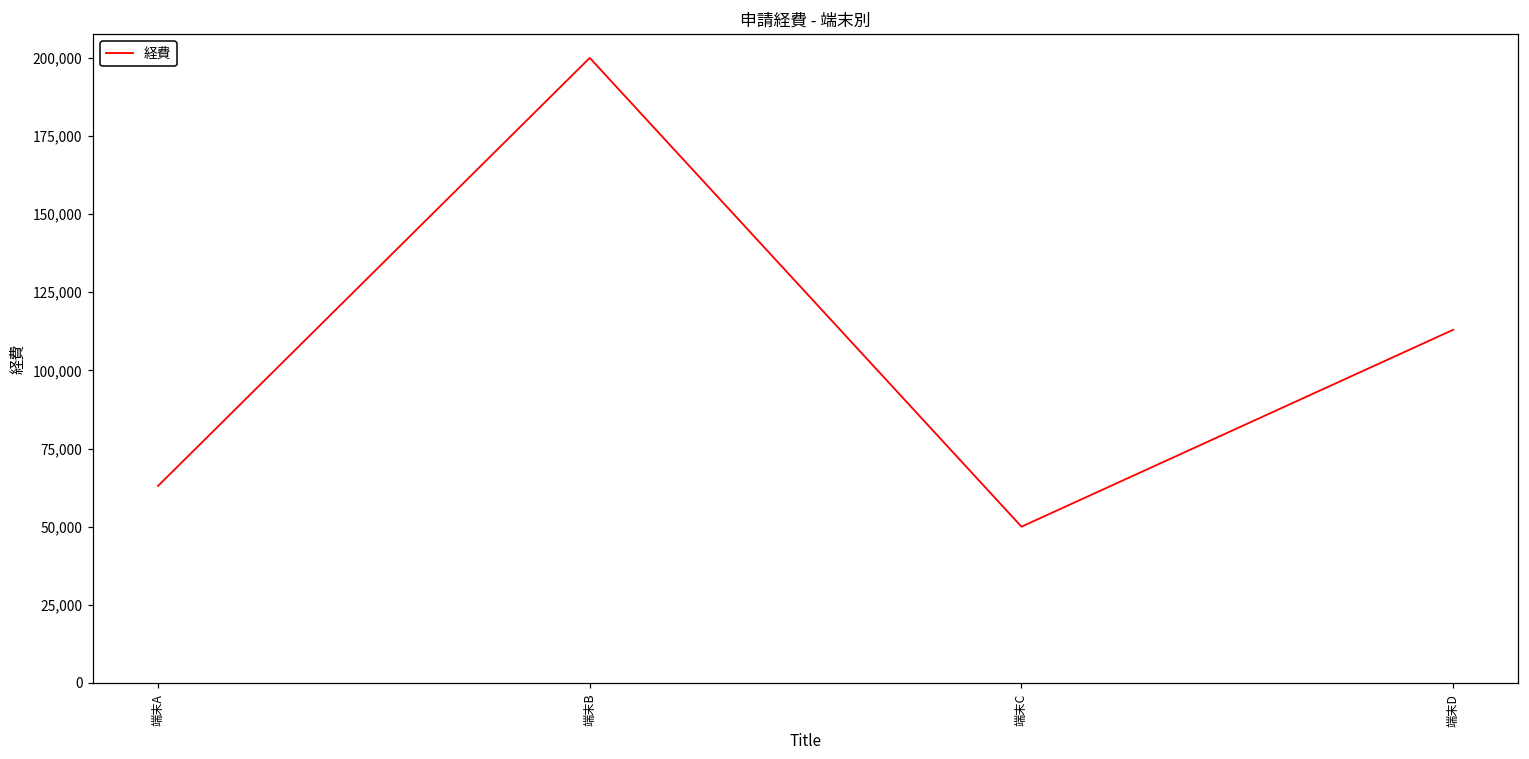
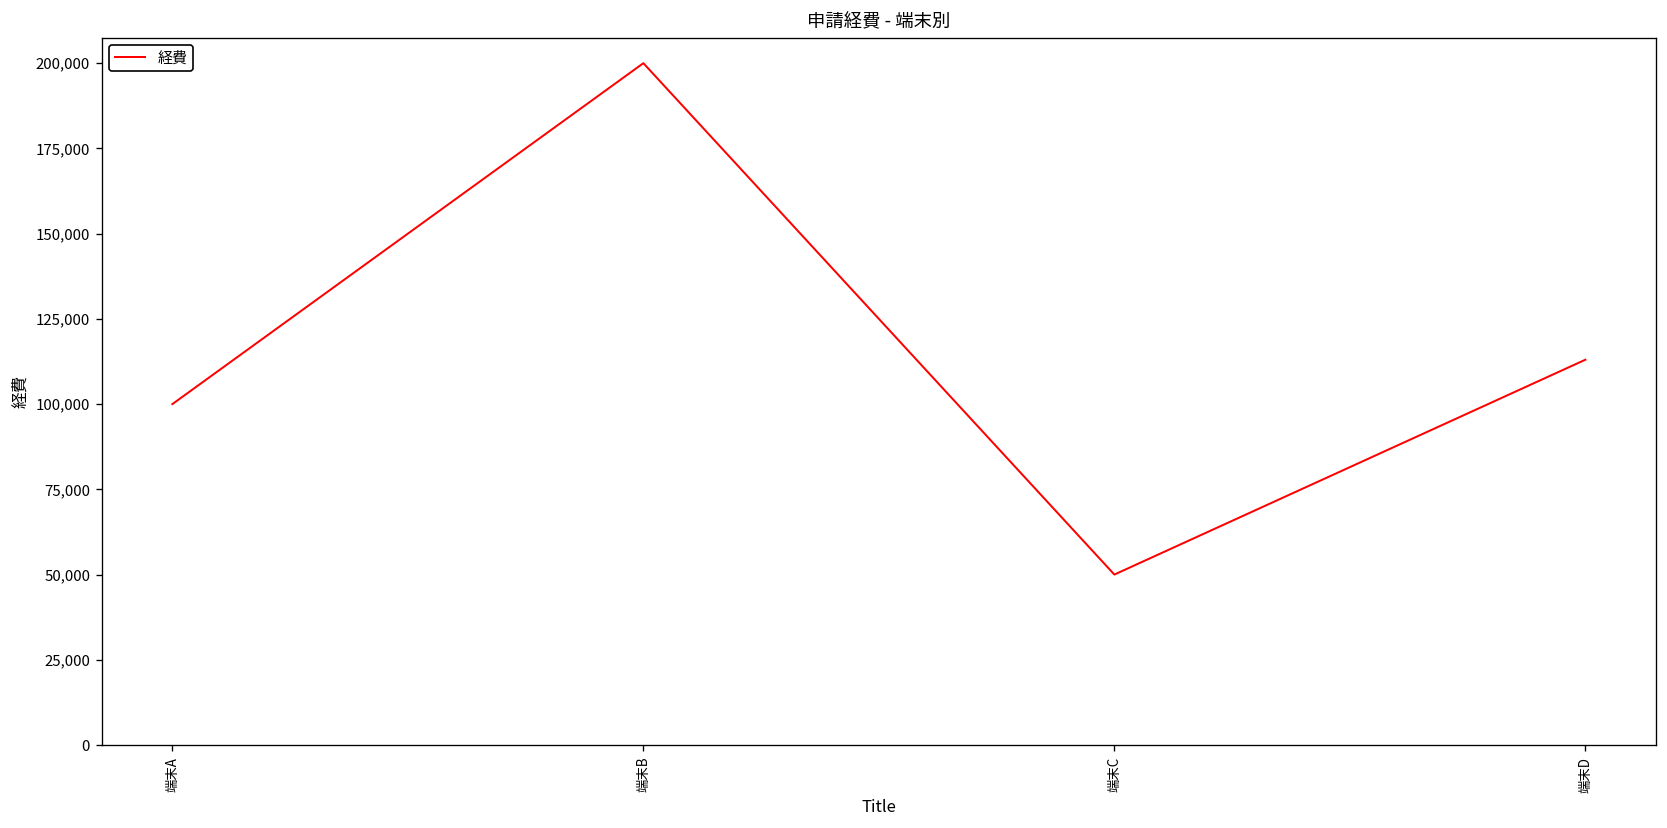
  {
-   "端末A": "63,000",
+   "端末A": "100,000",
    "端末B": "200,000",
    "端末C": "50,000",
    "端末D": "113,000"
  }
